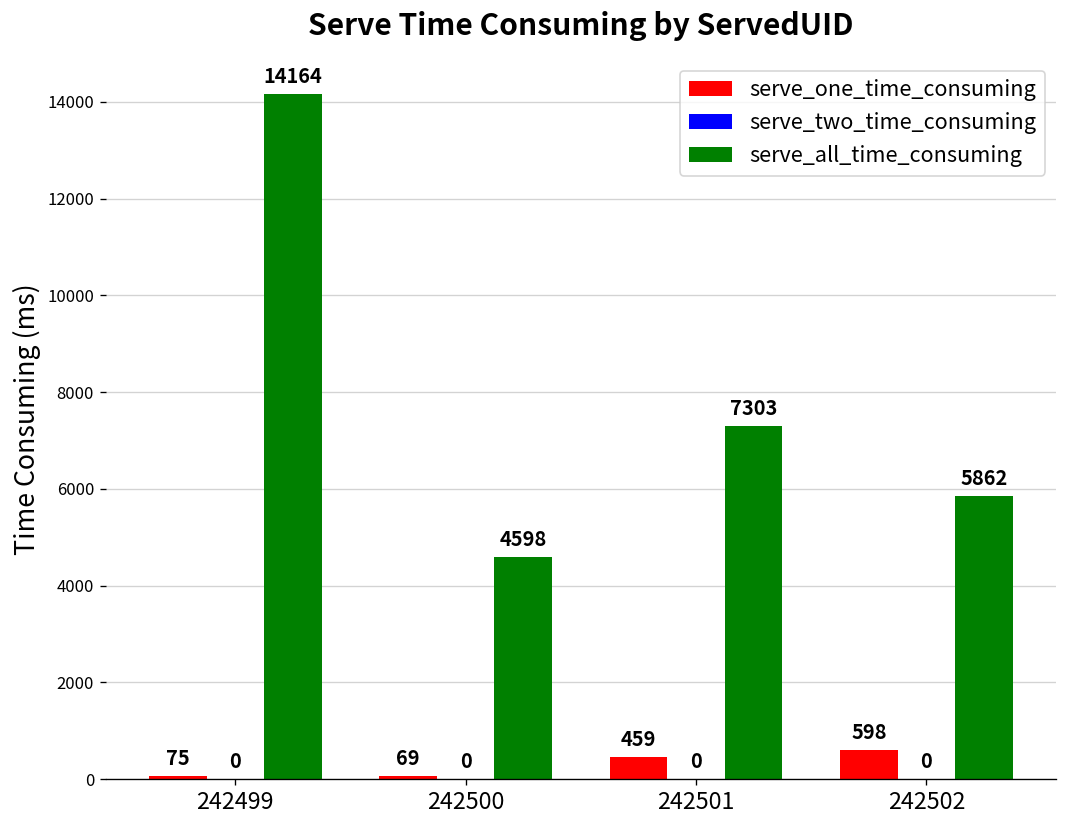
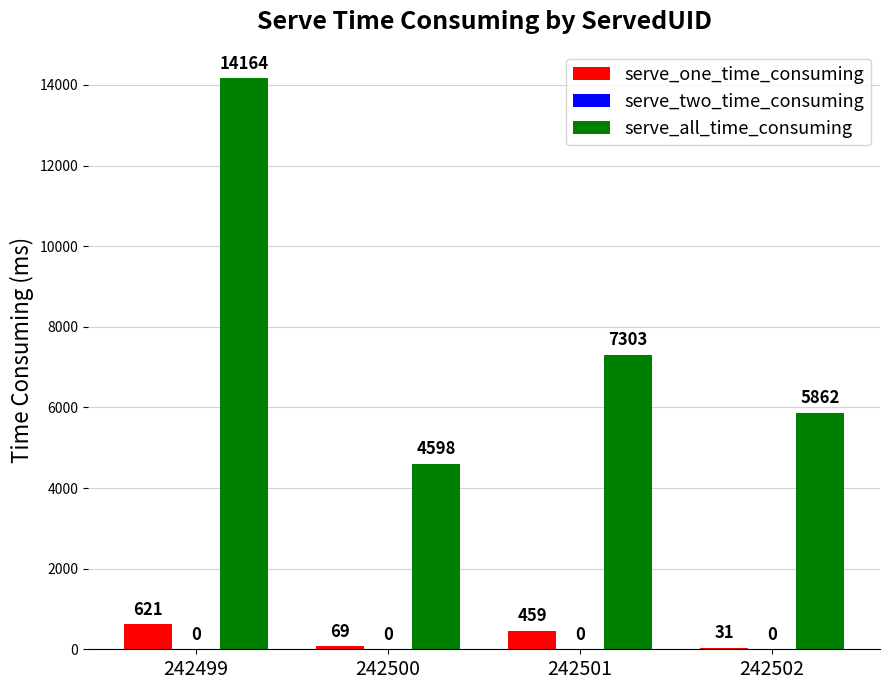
  {
    "serve_one_time_consuming": {
-     "242499": 75,
+     "242499": 621,
      "242500": 69,
      "242501": 459,
-     "242502": 598
+     "242502": 31
    },
    "serve_two_time_consuming": {
      "242499": 0,
      "242500": 0,
      "242501": 0,
      "242502": 0
    },
    "serve_all_time_consuming": {
      "242499": 14164,
      "242500": 4598,
      "242501": 7303,
      "242502": 5862
    }
  }
